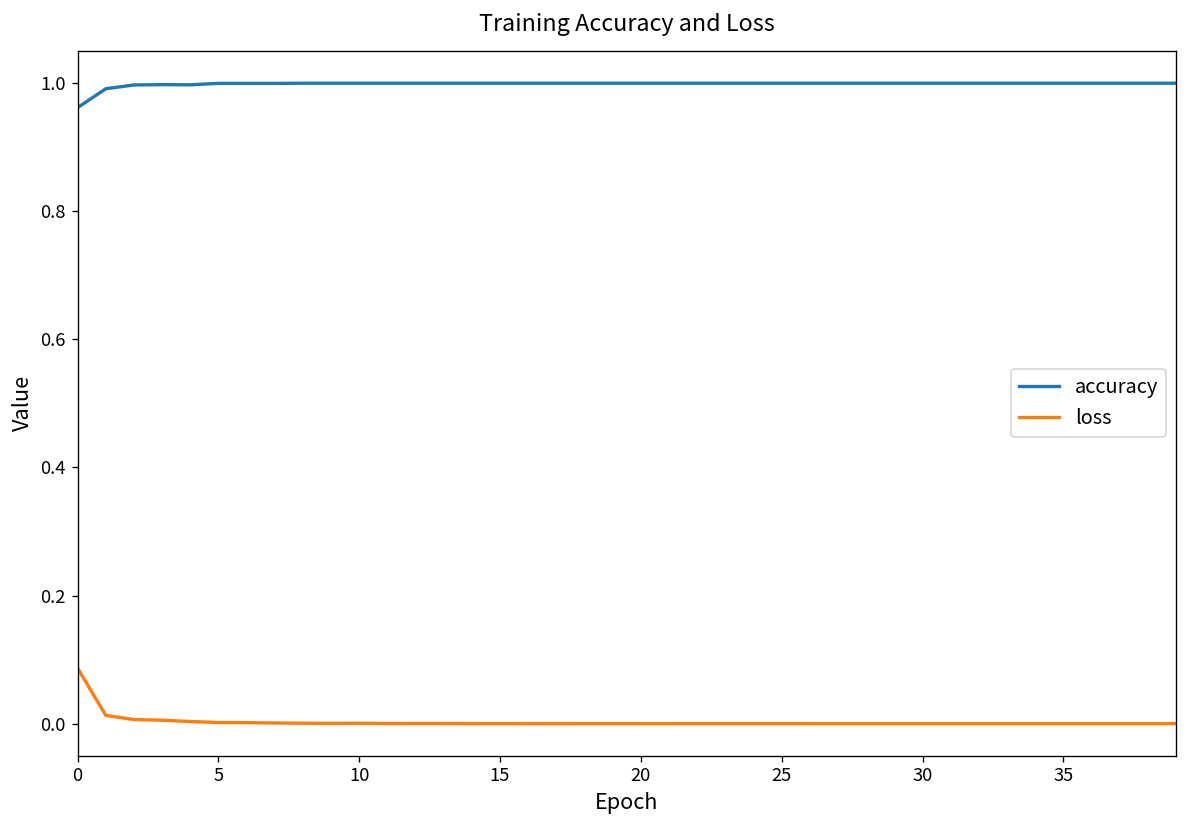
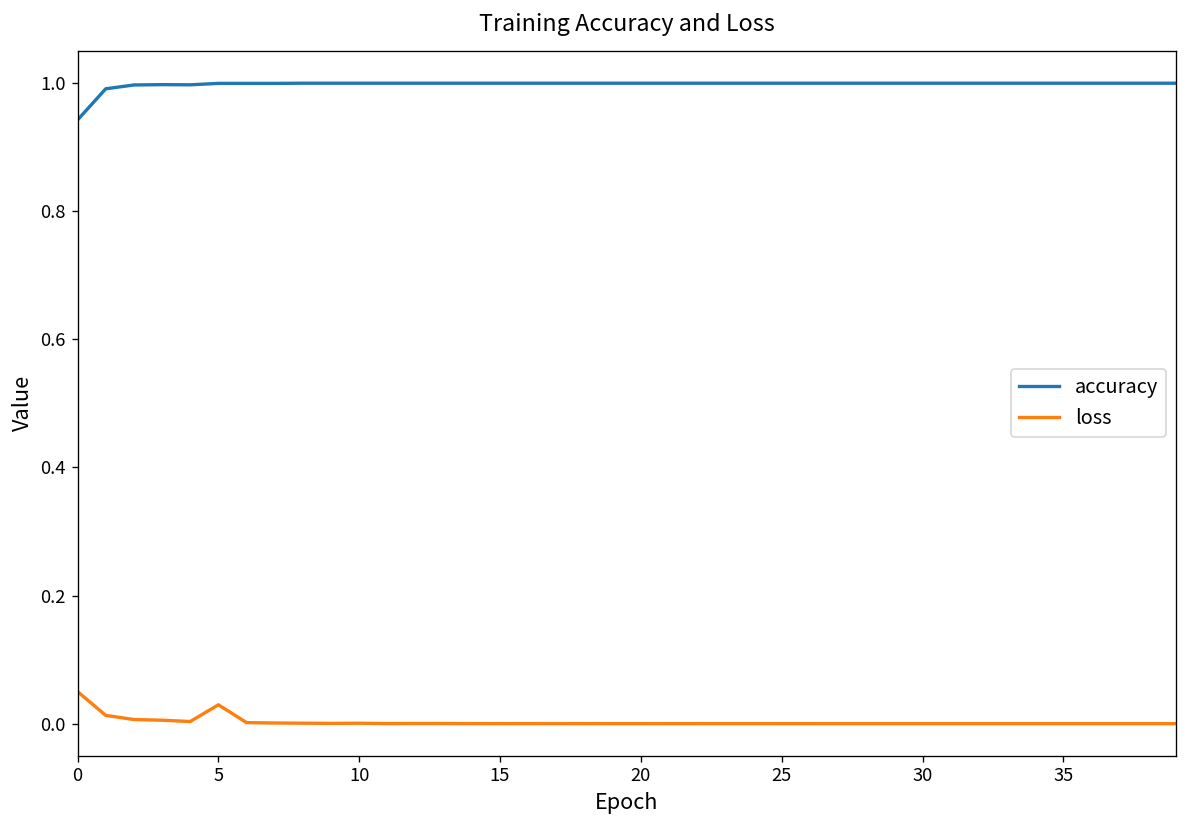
  {
    "accuracy": {
-     "0": 0.96,
+     "0": 0.94,
      "5": 1.00,
      "10": 1.00,
      "15": 1.00,
      "20": 1.00,
      "25": 1.00,
      "30": 1.00,
      "35": 1.00
    },
    "loss": {
-     "0": 0.09,
-     "5": 0.00,
+     "0": 0.05,
+     "5": 0.03,
      "10": 0.00,
      "15": 0.00,
      "20": 0.00,
      "25": 0.00,
      "30": 0.00,
      "35": 0.00
    }
  }
